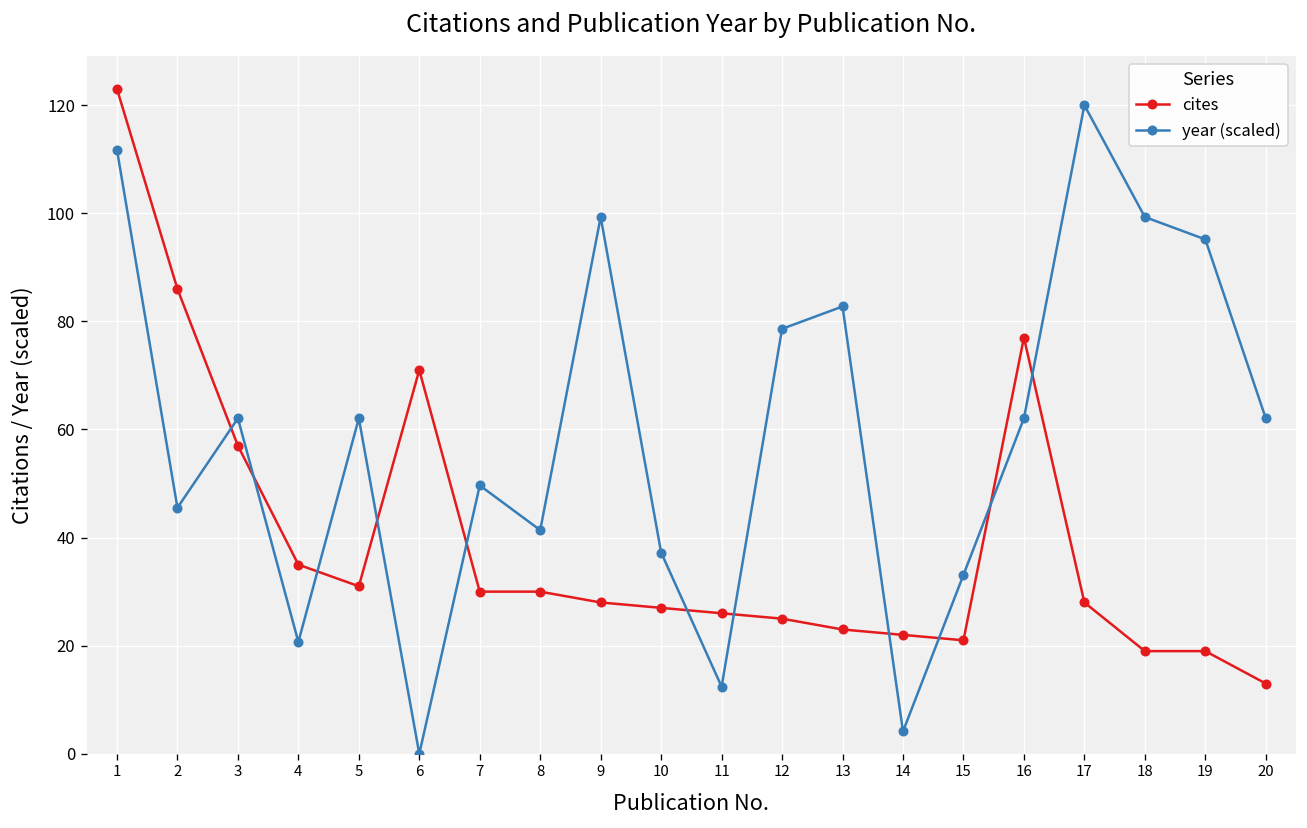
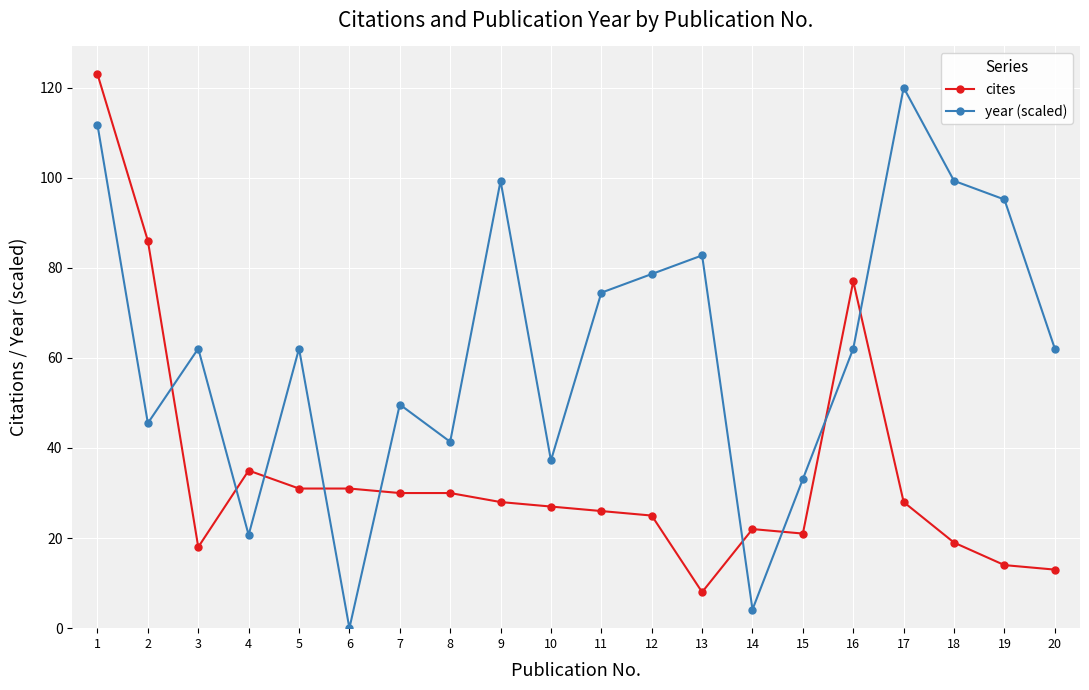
  {
    "cites": {
      "1": 123,
      "2": 86,
-     "3": 57,
+     "3": 18,
      "4": 35,
      "5": 31,
-     "6": 71,
+     "6": 31,
      "7": 30,
      "8": 30,
      "9": 28,
      "10": 27,
      "11": 26,
      "12": 25,
-     "13": 23,
+     "13": 8,
      "14": 22,
      "15": 21,
      "16": 77,
      "17": 28,
      "18": 19,
-     "19": 19,
+     "19": 14,
      "20": 13
    },
    "year (scaled)": {
      "1": 112,
      "2": 46,
      "3": 62,
      "4": 21,
      "5": 62,
      "6": 0,
      "7": 50,
      "8": 41,
      "9": 99,
      "10": 37,
-     "11": 12,
+     "11": 74,
      "12": 79,
      "13": 83,
      "14": 4,
      "15": 33,
      "16": 62,
      "17": 120,
      "18": 99,
      "19": 95,
      "20": 62
    }
  }
